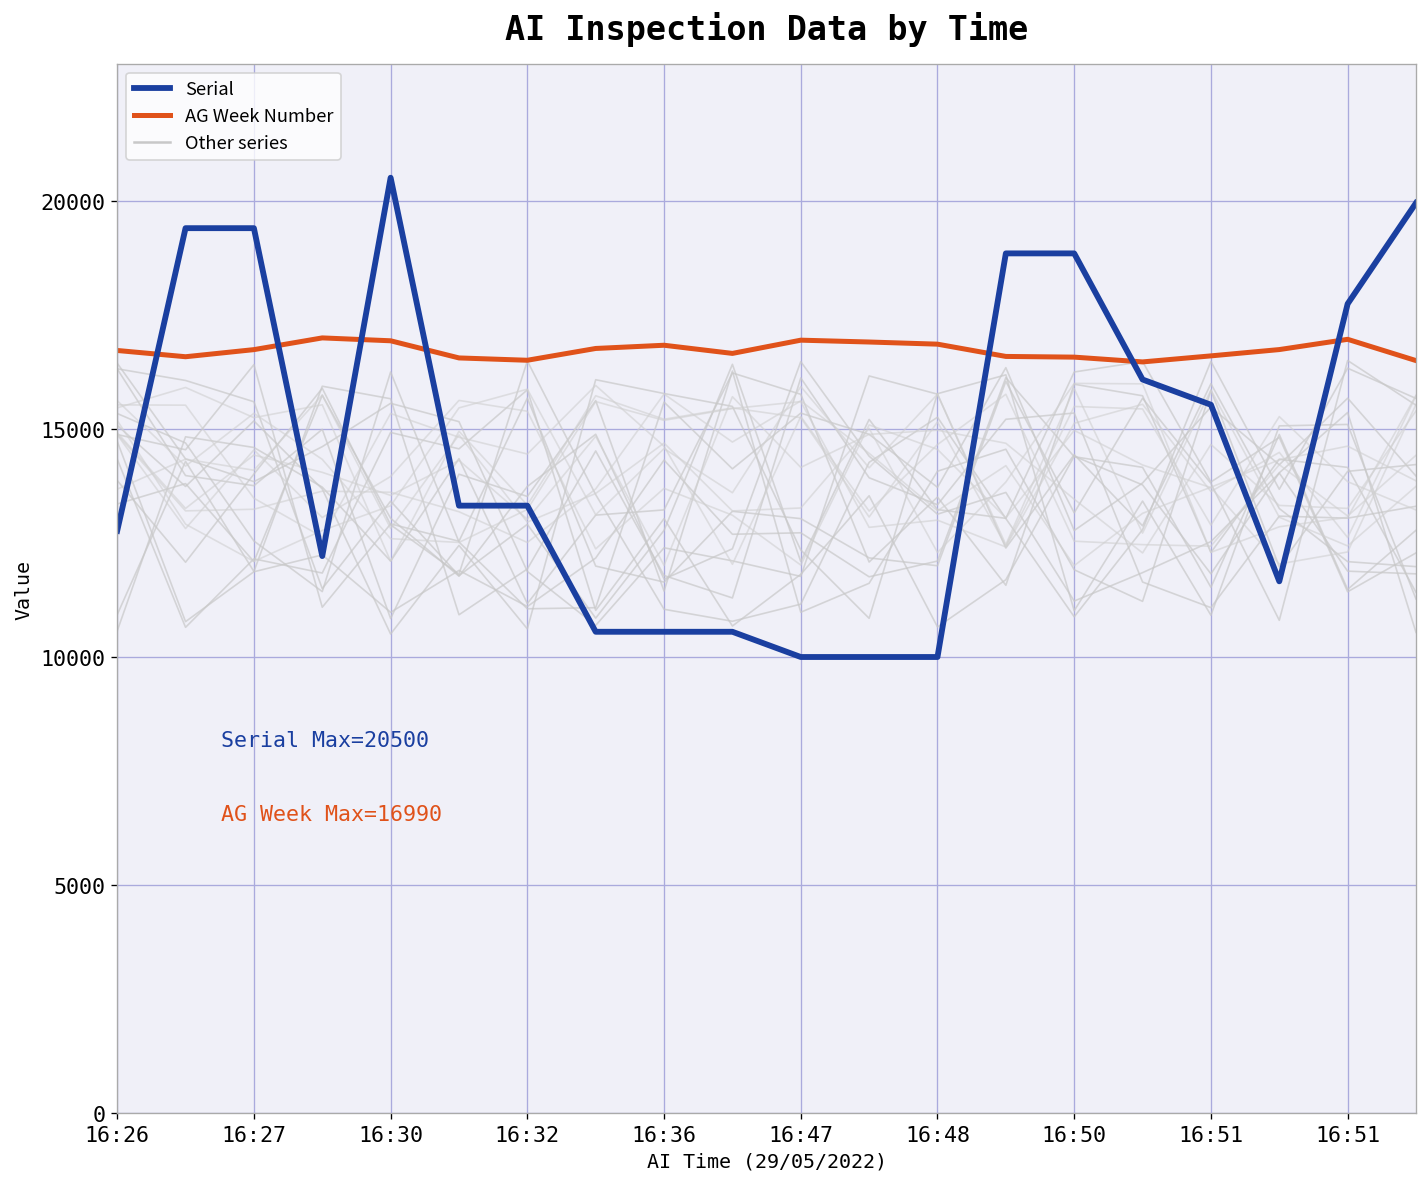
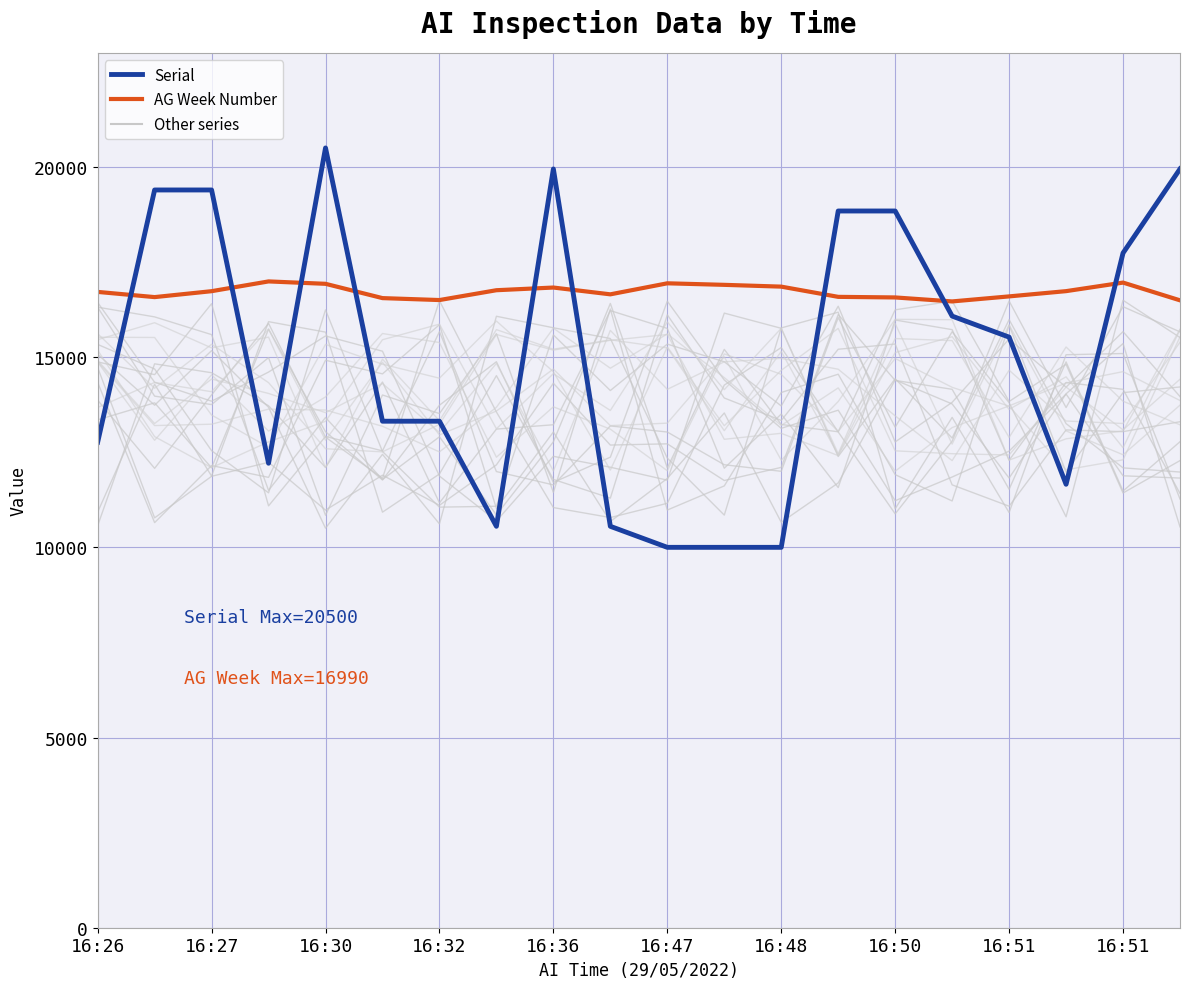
  {
    "AG Week Number": {
      "16:26": 16700,
      "16:30": 16900,
      "16:36": 16800
    },
    "Serial": {
      "16:26": 12800,
      "16:30": 20500,
-     "16:36": 10600
+     "16:36": 19900
    }
  }
